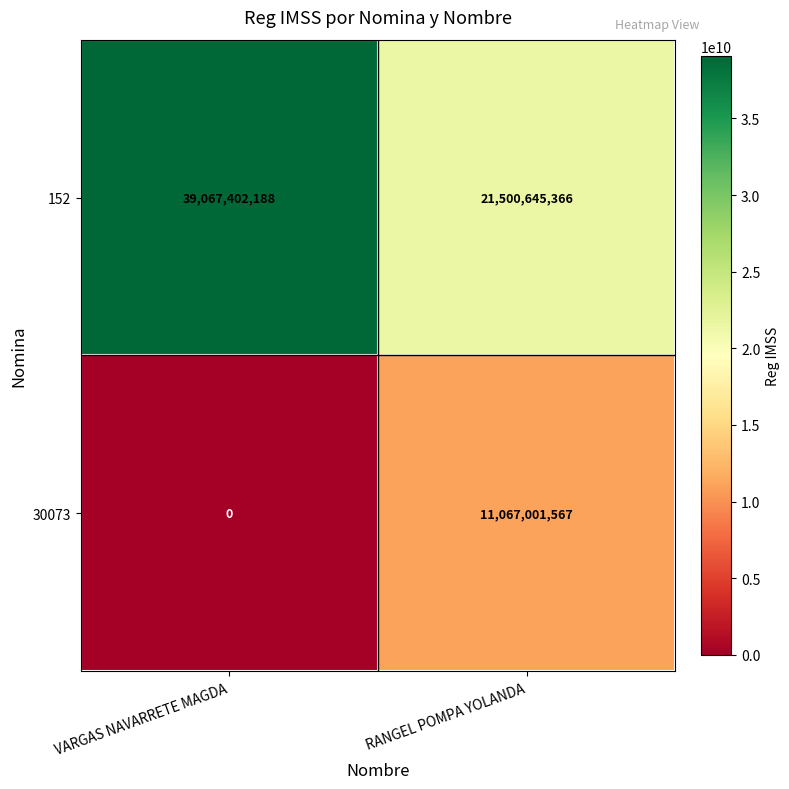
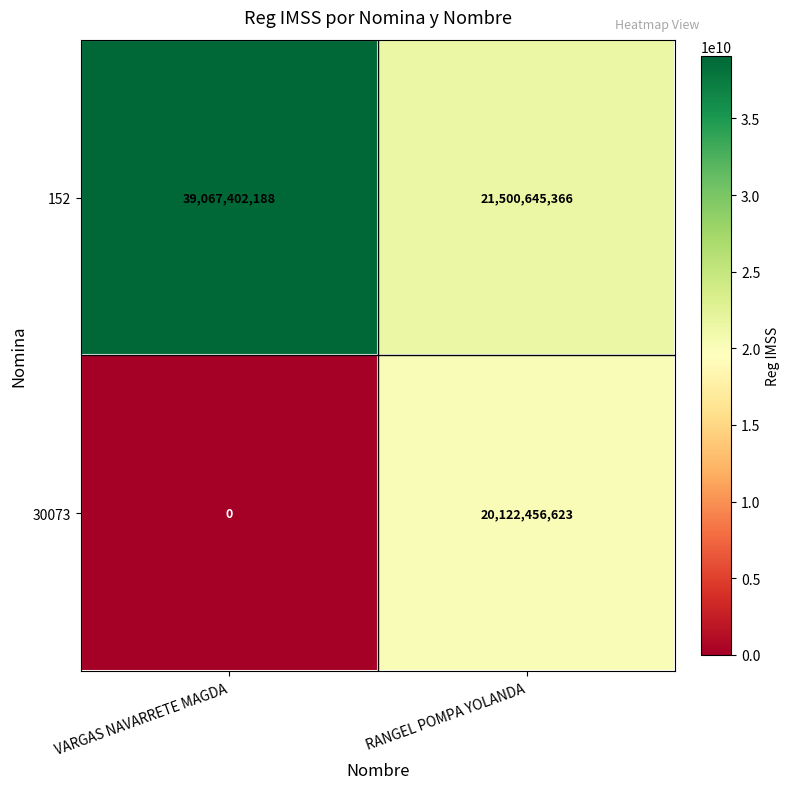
  {
    "152": {
      "VARGAS NAVARRETE MAGDA": "39,067,402,188",
      "RANGEL POMPA YOLANDA": "21,500,645,366"
    },
    "30073": {
      "VARGAS NAVARRETE MAGDA": "0",
-     "RANGEL POMPA YOLANDA": "11,067,001,567"
+     "RANGEL POMPA YOLANDA": "20,122,456,623"
    }
  }
